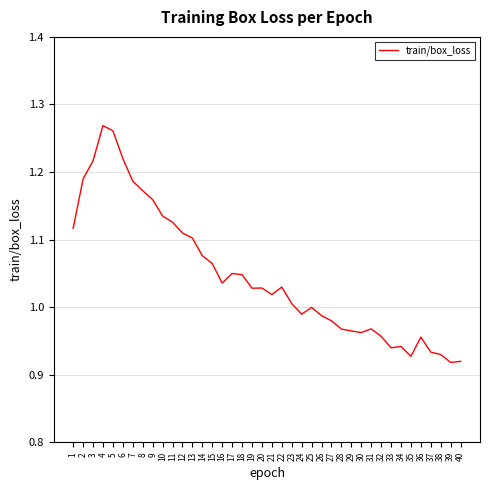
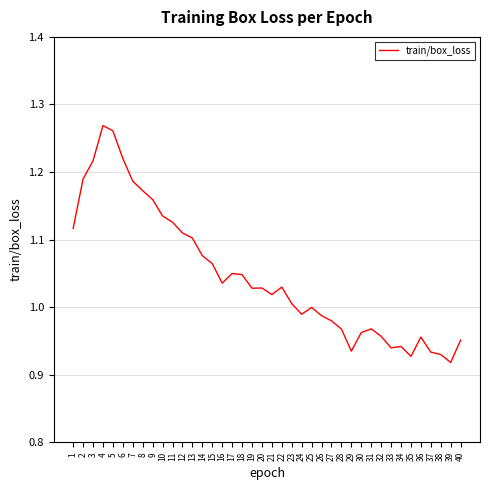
  {
    "1": 1.12,
    "2": 1.19,
    "3": 1.22,
    "4": 1.27,
    "5": 1.26,
    "6": 1.22,
    "7": 1.19,
    "8": 1.17,
    "9": 1.16,
    "10": 1.13,
    "11": 1.13,
    "12": 1.11,
    "13": 1.10,
    "14": 1.08,
    "15": 1.06,
    "16": 1.04,
    "17": 1.05,
    "18": 1.05,
    "19": 1.03,
    "20": 1.03,
    "21": 1.02,
    "22": 1.03,
    "23": 1.01,
    "24": 0.99,
    "25": 1.00,
    "26": 0.99,
    "27": 0.98,
    "28": 0.97,
-   "29": 0.96,
+   "29": 0.94,
    "30": 0.96,
    "31": 0.97,
    "32": 0.96,
    "33": 0.94,
    "34": 0.94,
    "35": 0.93,
    "36": 0.96,
    "37": 0.93,
    "38": 0.93,
    "39": 0.92,
-   "40": 0.92
+   "40": 0.95
  }
